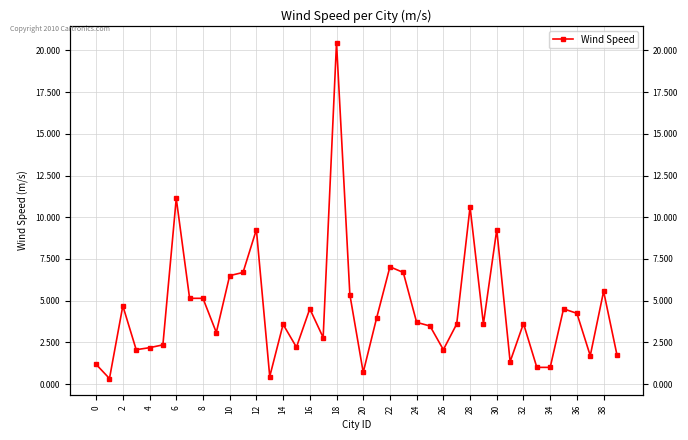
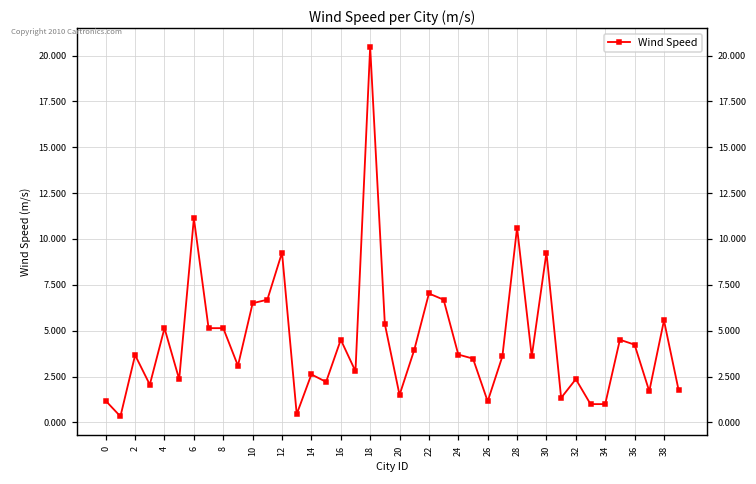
  {
    "0": 1.2,
-   "2": 4.7,
-   "4": 2.2,
+   "2": 3.7,
+   "4": 5.1,
    "6": 11.1,
    "8": 5.1,
    "10": 6.5,
    "12": 9.3,
-   "14": 3.6,
+   "14": 2.6,
    "16": 4.5,
    "18": 20.5,
-   "20": 0.7,
+   "20": 1.5,
    "22": 7.0,
    "24": 3.7,
-   "26": 2.1,
+   "26": 1.2,
    "28": 10.6,
    "30": 9.3,
-   "32": 3.6,
+   "32": 2.4,
    "34": 1.0,
    "36": 4.2,
    "38": 5.6
  }
